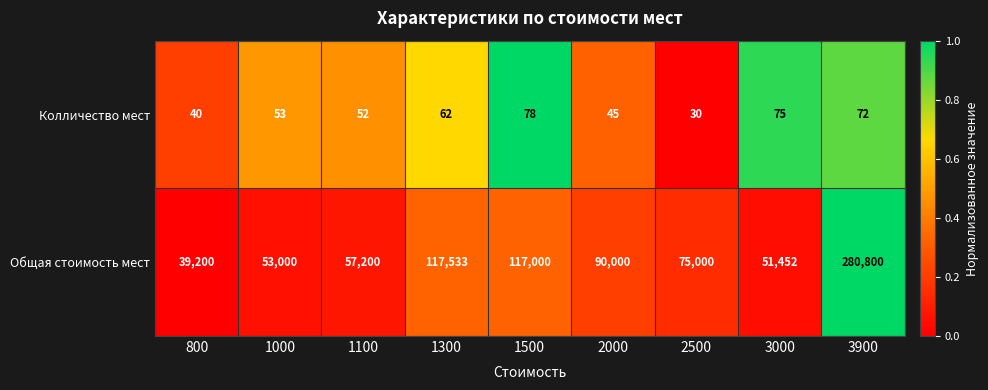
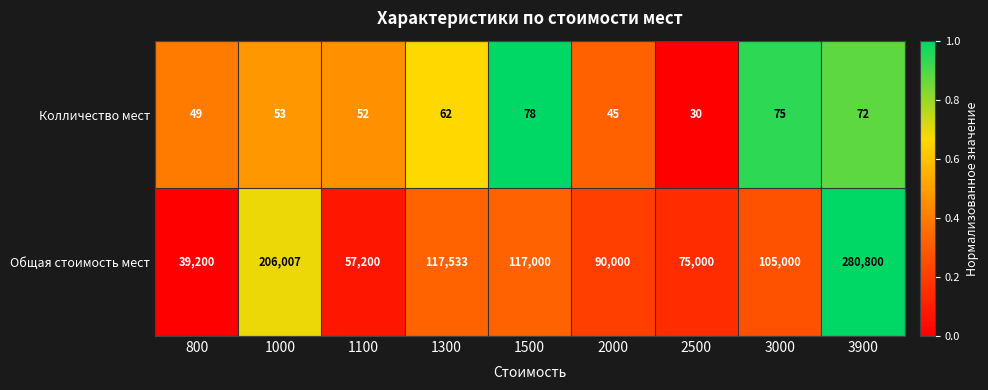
  {
    "Колличество мест": {
-     "800": "40",
+     "800": "49",
      "1000": "53",
      "1100": "52",
      "1300": "62",
      "1500": "78",
      "2000": "45",
      "2500": "30",
      "3000": "75",
      "3900": "72"
    },
    "Общая стоимость мест": {
      "800": "39,200",
-     "1000": "53,000",
+     "1000": "206,007",
      "1100": "57,200",
      "1300": "117,533",
      "1500": "117,000",
      "2000": "90,000",
      "2500": "75,000",
-     "3000": "51,452",
+     "3000": "105,000",
      "3900": "280,800"
    }
  }
